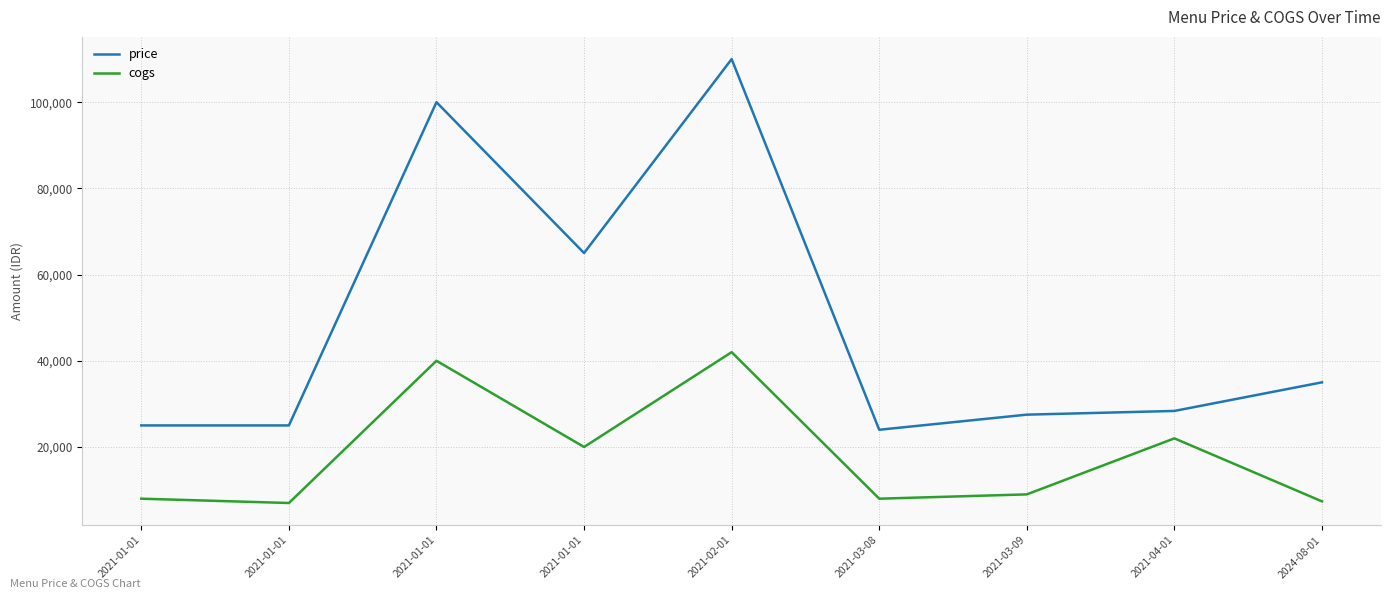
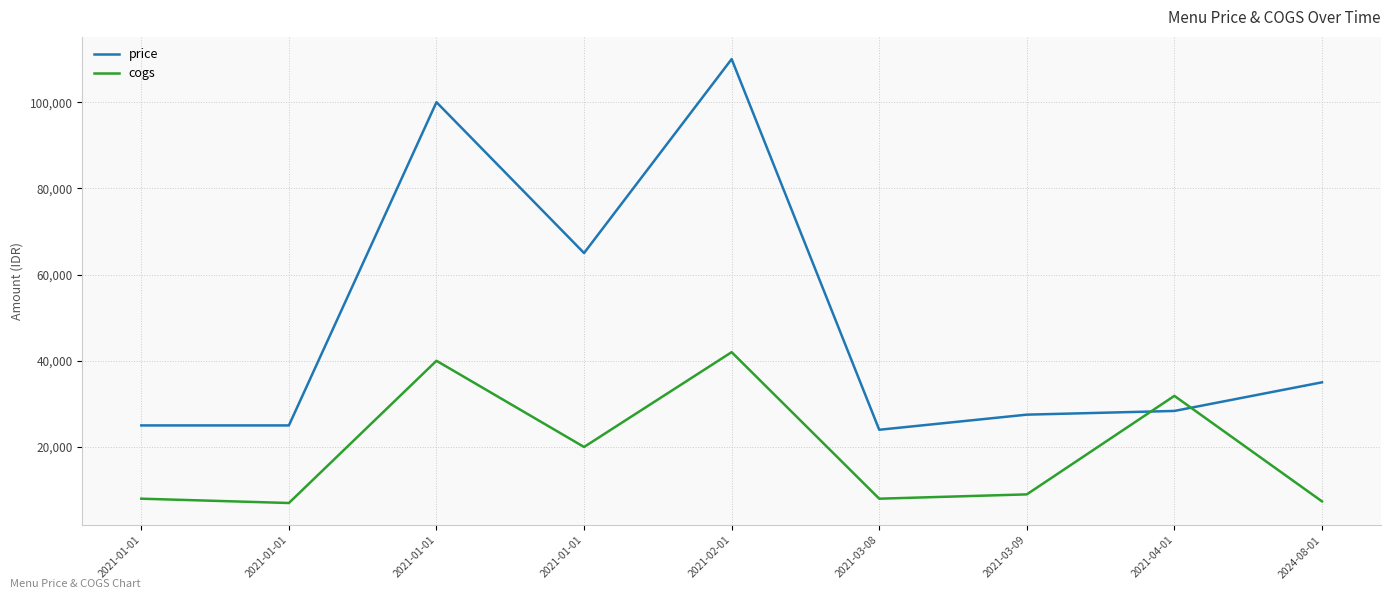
  {
    "price": {
      "2021-02-01": "110,000",
      "2021-03-08": "24,000",
      "2021-03-09": "28,000",
      "2021-04-01": "28,000",
      "2024-08-01": "35,000"
    },
    "cogs": {
      "2021-02-01": "42,000",
      "2021-03-08": "8,000",
      "2021-03-09": "9,000",
-     "2021-04-01": "22,000",
+     "2021-04-01": "32,000",
      "2024-08-01": "7,000"
    }
  }
